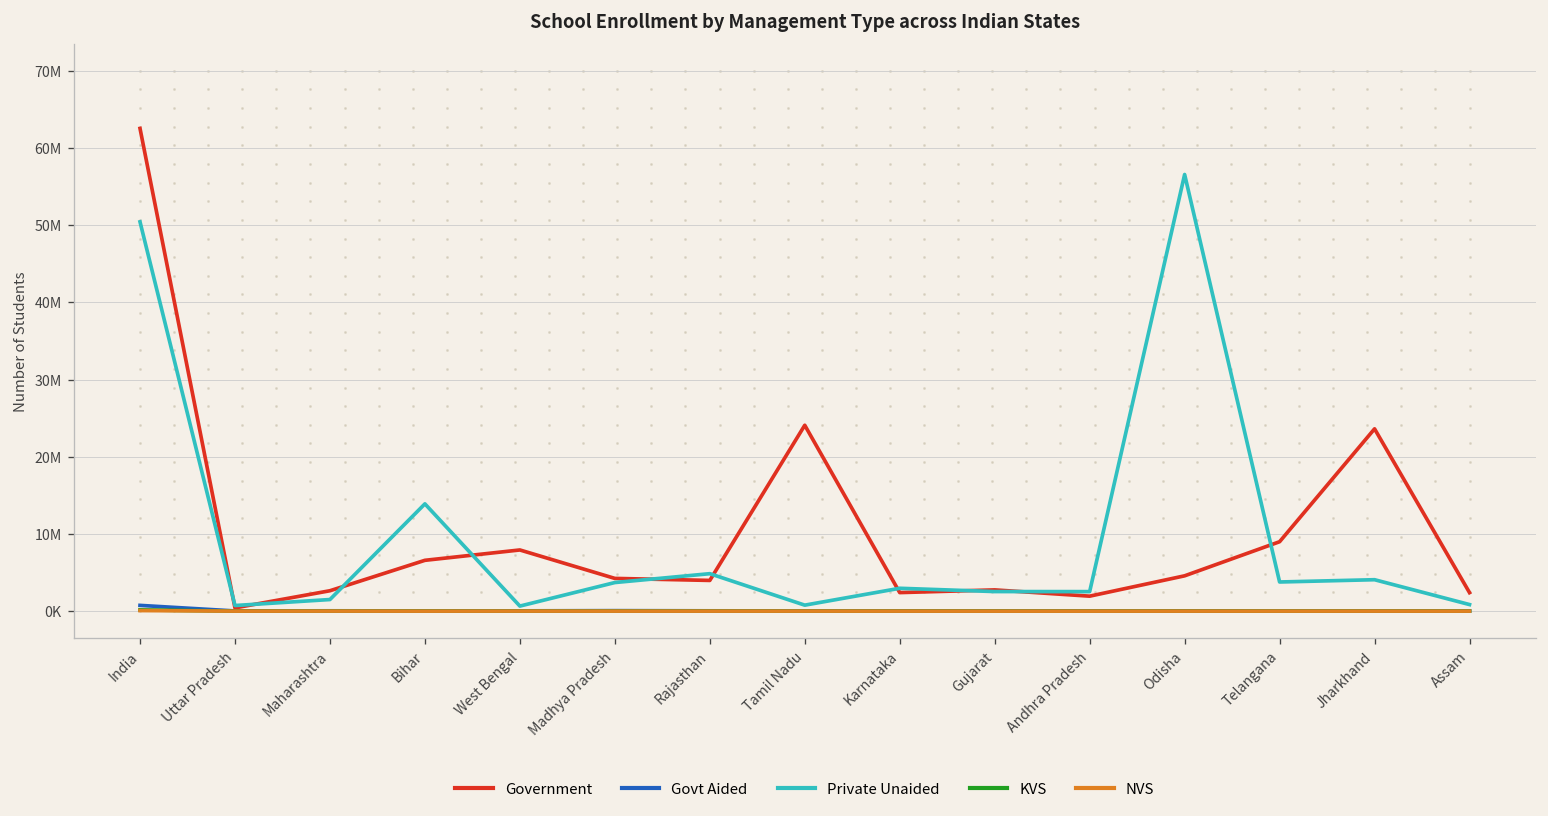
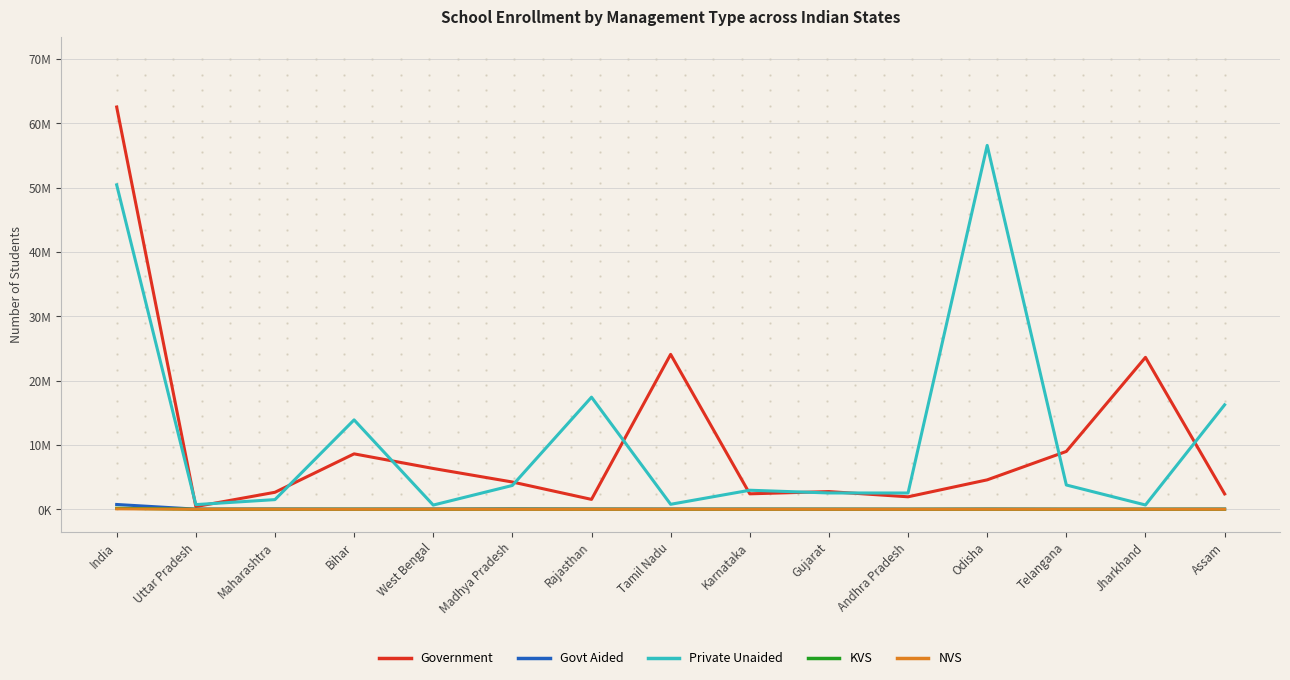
  {
    "Government": {
      "Maharashtra": 3000000,
-     "Bihar": 7000000,
-     "West Bengal": 8000000,
+     "Bihar": 9000000,
+     "West Bengal": 6000000,
      "Madhya Pradesh": 4000000,
-     "Rajasthan": 4000000,
+     "Rajasthan": 2000000,
      "Tamil Nadu": 24000000,
      "Karnataka": 2000000,
      "Andhra Pradesh": 2000000,
      "Odisha": 5000000,
      "Telangana": 9000000,
      "Jharkhand": 24000000
    },
    "Govt Aided": {
      "India": 1000000
    },
    "Private Unaided": {
      "Maharashtra": 2000000,
      "Bihar": 14000000,
      "West Bengal": 1000000,
      "Madhya Pradesh": 4000000,
-     "Rajasthan": 5000000,
+     "Rajasthan": 17000000,
      "Tamil Nadu": 1000000,
      "Karnataka": 3000000,
      "Andhra Pradesh": 3000000,
      "Odisha": 57000000,
      "Telangana": 4000000,
-     "Jharkhand": 4000000,
-     "Assam": 1000000
+     "Jharkhand": 1000000,
+     "Assam": 16000000
    }
  }
